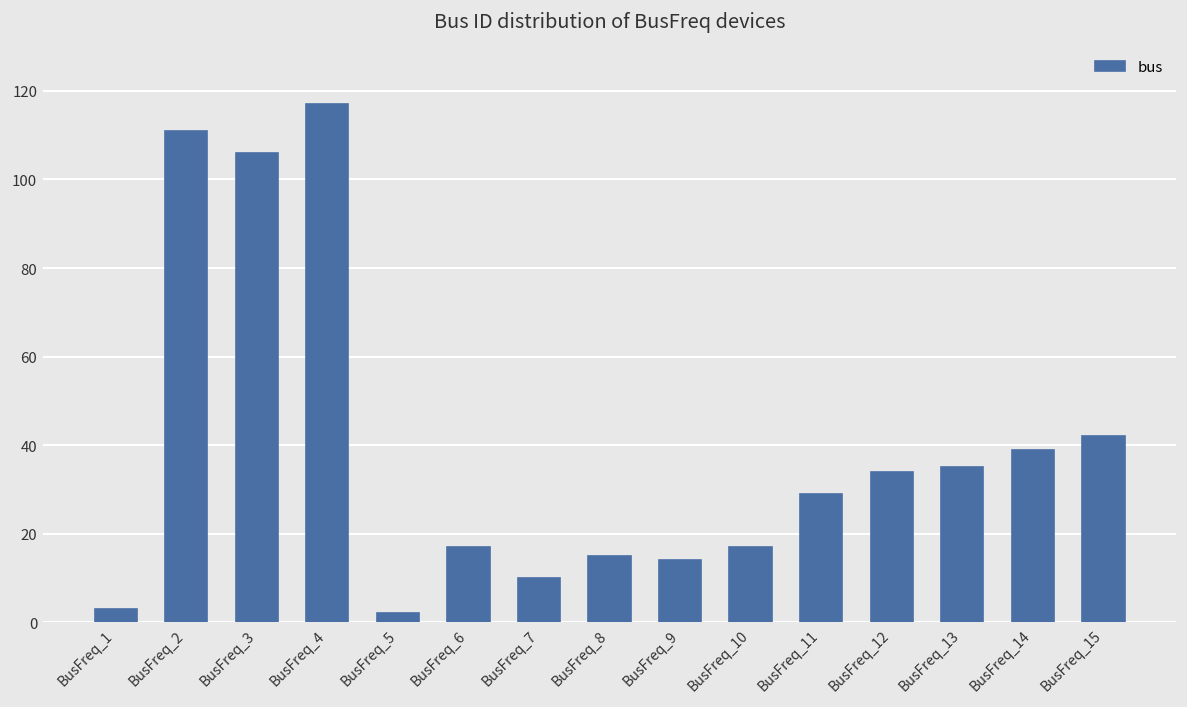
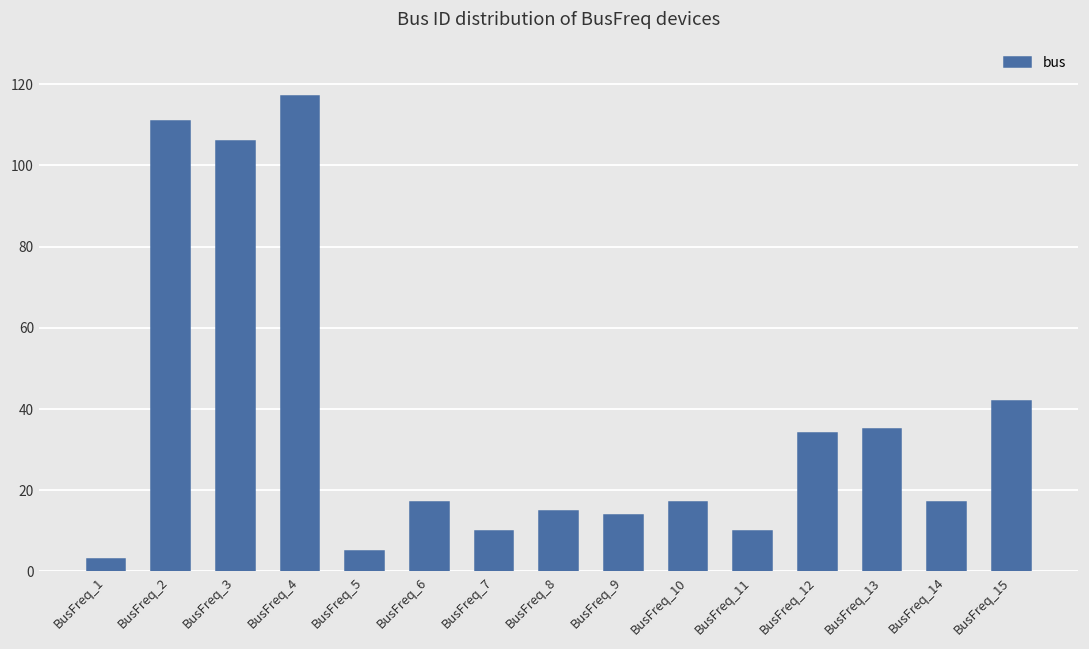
  {
    "BusFreq_1": 3,
    "BusFreq_2": 111,
    "BusFreq_3": 106,
    "BusFreq_4": 117,
-   "BusFreq_5": 2,
+   "BusFreq_5": 5,
    "BusFreq_6": 17,
    "BusFreq_7": 10,
    "BusFreq_8": 15,
    "BusFreq_9": 14,
    "BusFreq_10": 17,
-   "BusFreq_11": 29,
+   "BusFreq_11": 10,
    "BusFreq_12": 34,
    "BusFreq_13": 35,
-   "BusFreq_14": 39,
+   "BusFreq_14": 17,
    "BusFreq_15": 42
  }
